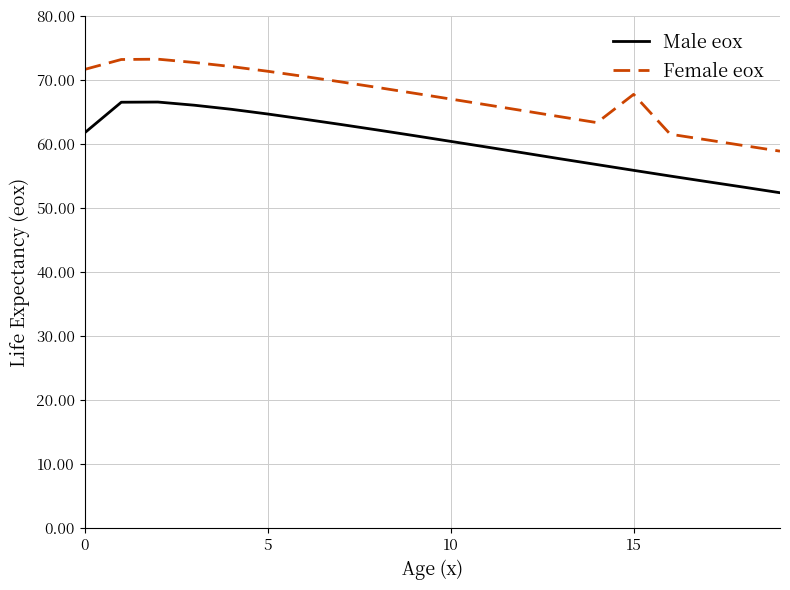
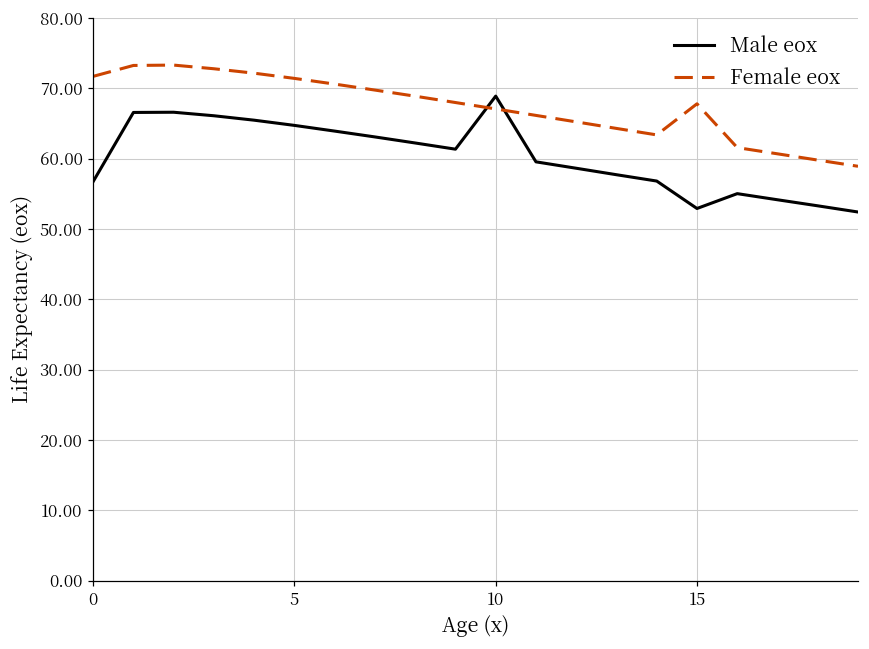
  {
    "Male eox": {
-     "0": 62,
+     "0": 57,
      "5": 65,
-     "10": 60,
-     "15": 56
+     "10": 69,
+     "15": 53
    },
    "Female eox": {
      "0": 72,
      "5": 71,
      "10": 67,
      "15": 68
    }
  }
